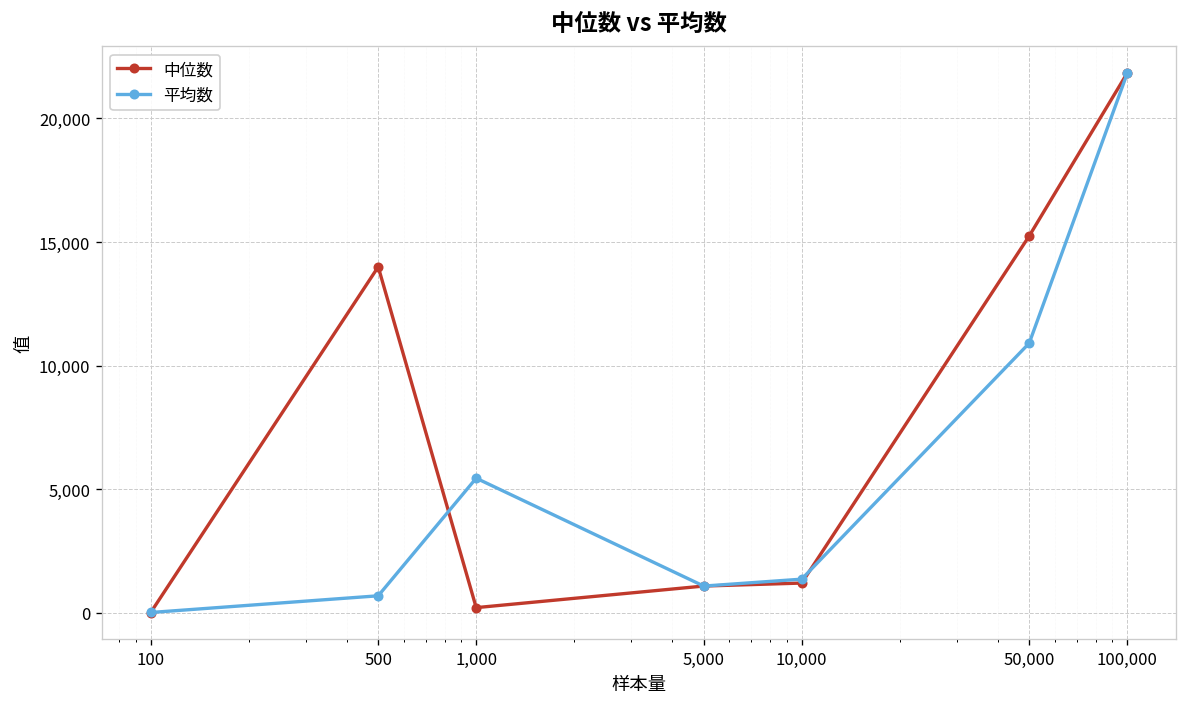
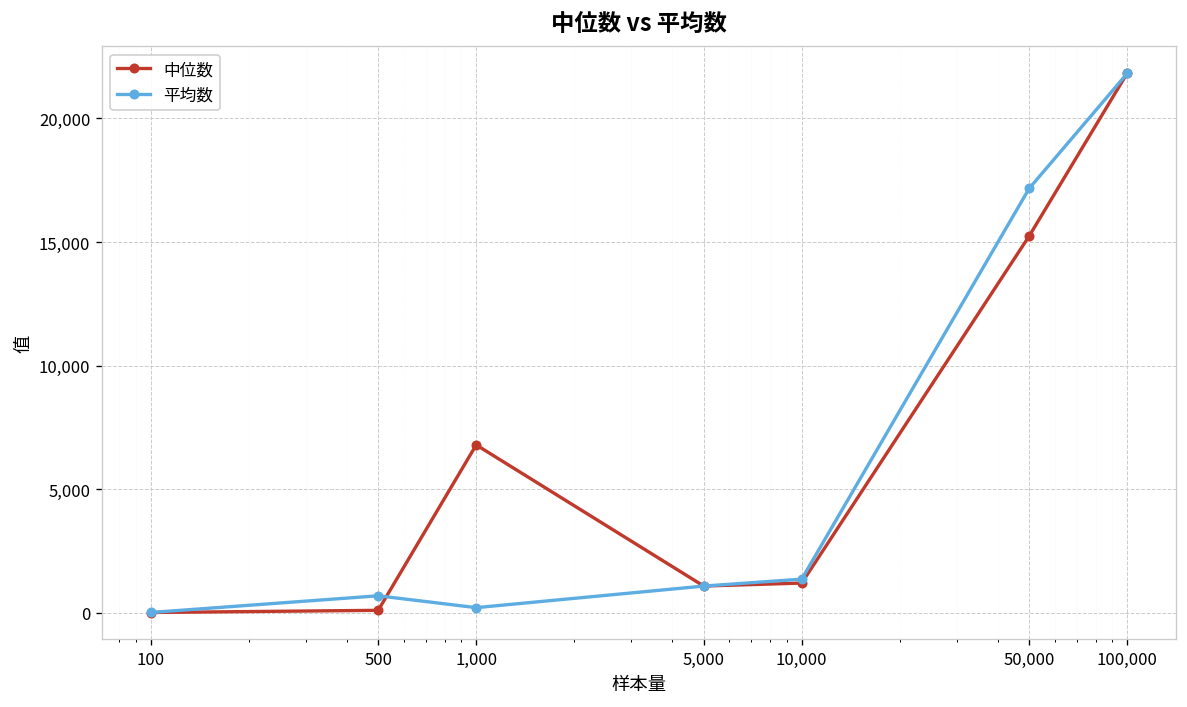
  {
    "中位数": {
-     "500": "14,000",
-     "1,000": "200",
+     "500": "100",
+     "1,000": "6,800",
      "10,000": "1,200",
      "50,000": "15,200"
    },
    "平均数": {
      "500": "700",
-     "1,000": "5,500",
+     "1,000": "200",
      "10,000": "1,400",
-     "50,000": "10,900"
+     "50,000": "17,200"
    }
  }
